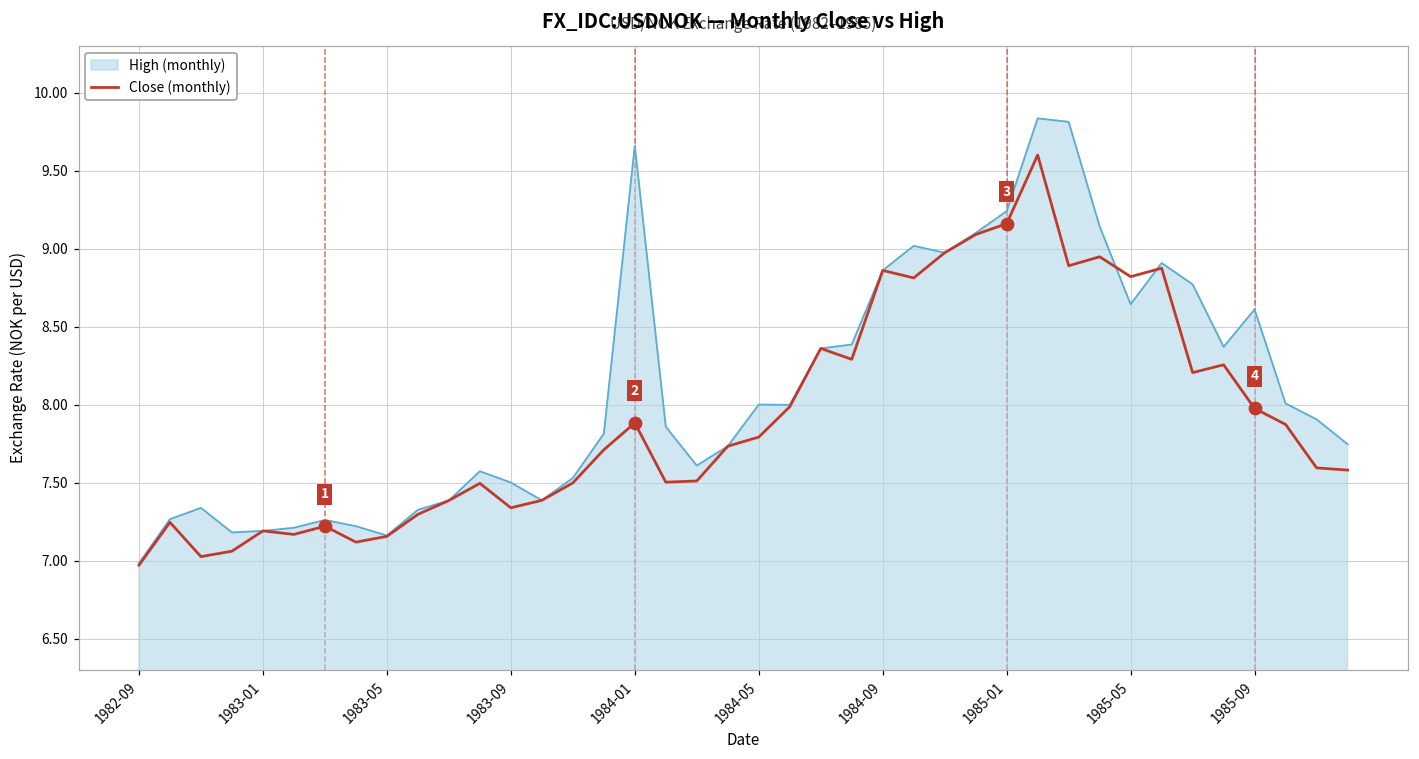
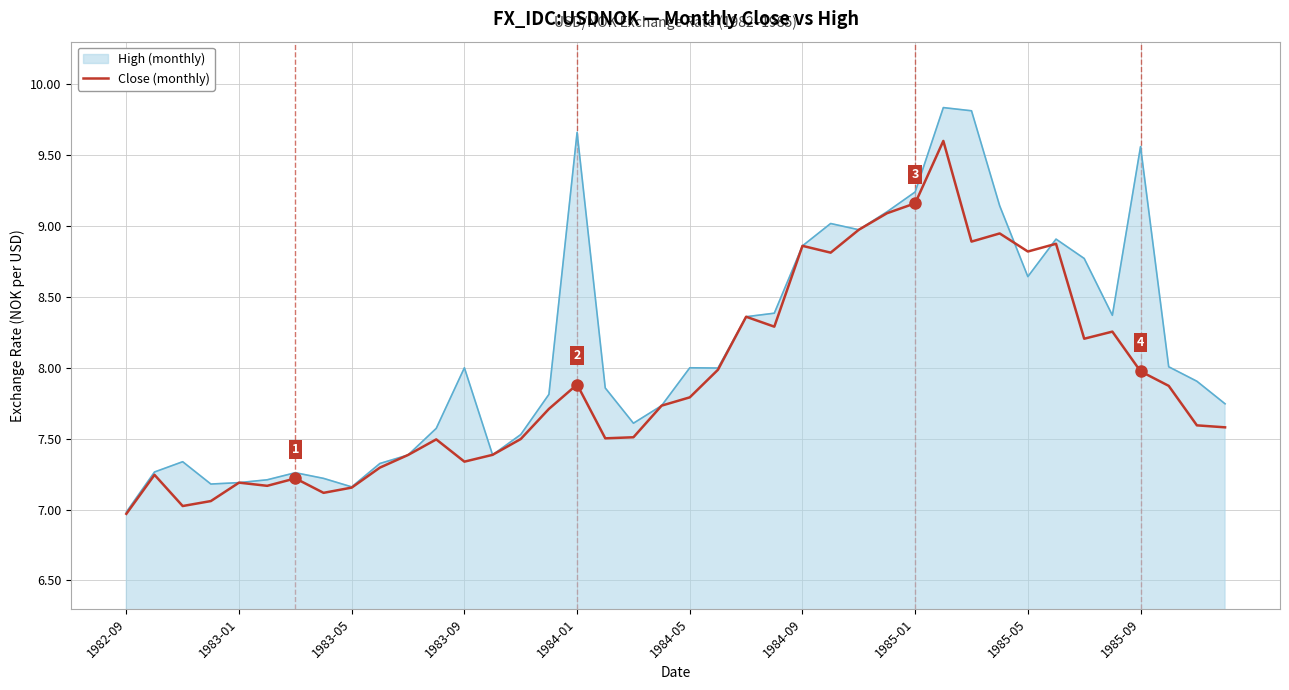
  {
    "High (monthly)": {
-     "1983-09": 7.5,
+     "1983-09": 8.0,
      "1984-01": 9.66,
      "1984-05": 8.00,
      "1985-05": 8.64,
-     "1985-09": 8.61
+     "1985-09": 9.56
    }
  }
